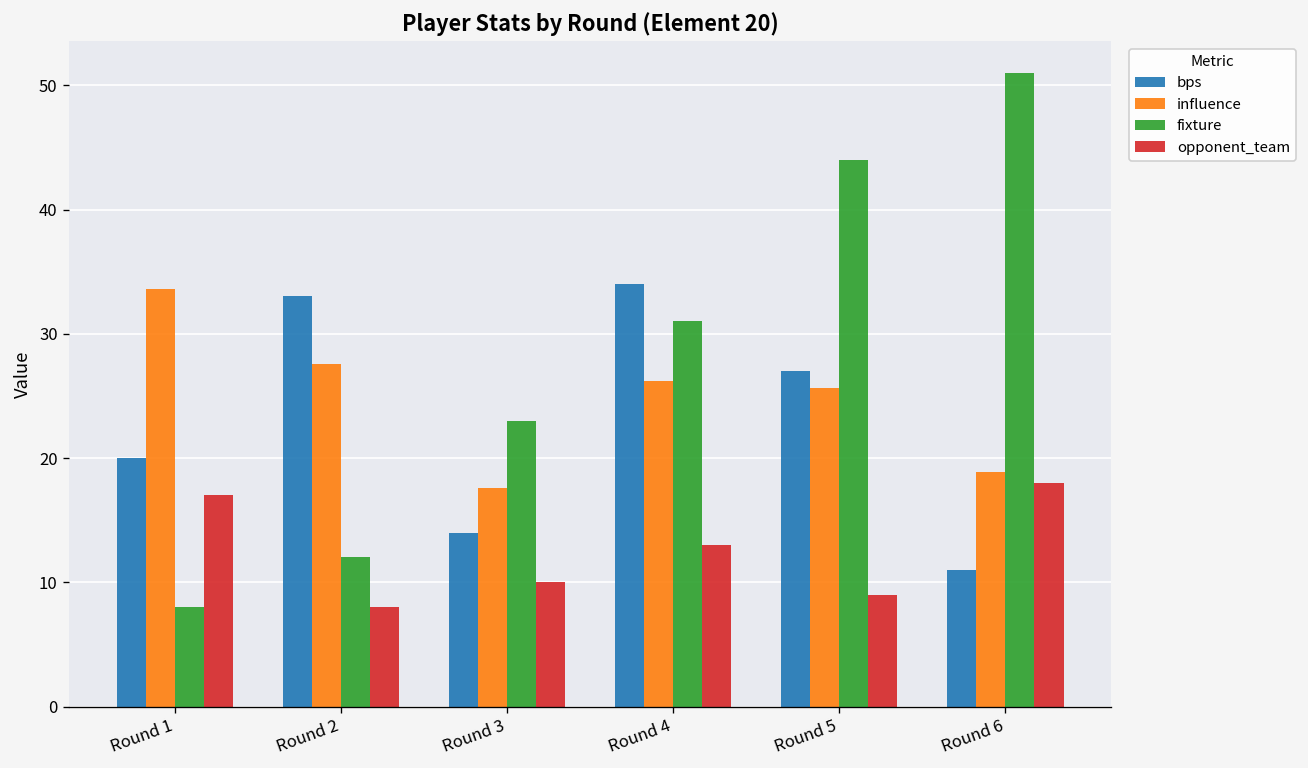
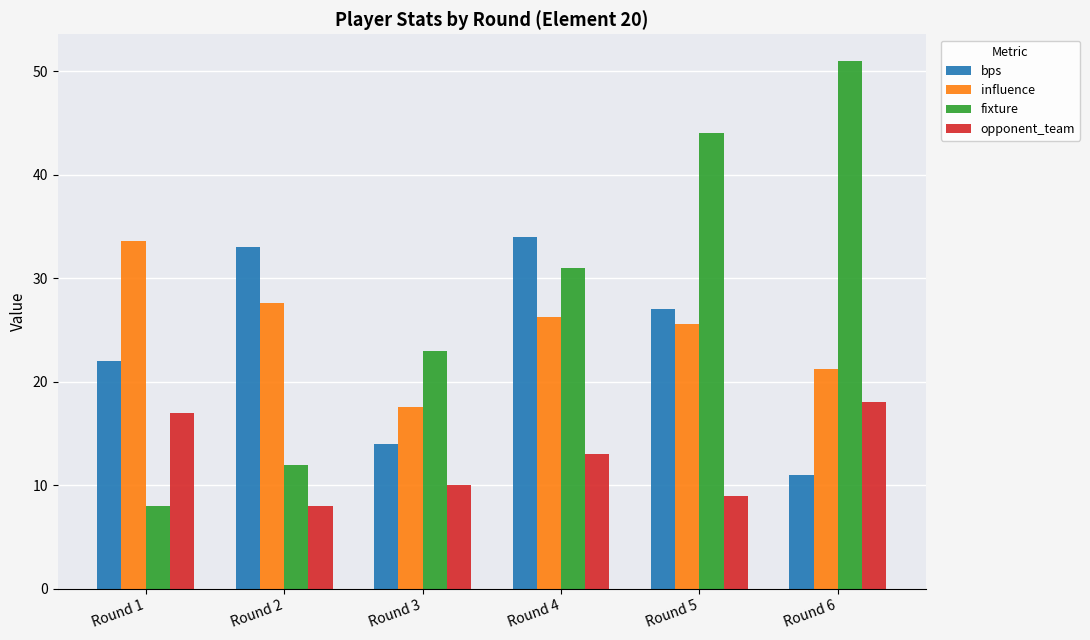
  {
    "bps": {
-     "Round 1": 20,
+     "Round 1": 22,
      "Round 2": 33,
      "Round 3": 14,
      "Round 4": 34,
      "Round 5": 27,
      "Round 6": 11
    },
    "influence": {
      "Round 1": 33.6,
      "Round 2": 27.6,
      "Round 3": 17.6,
      "Round 4": 26.2,
      "Round 5": 25.6,
-     "Round 6": 18.9
+     "Round 6": 21.2
    },
    "fixture": {
      "Round 1": 8.0,
      "Round 2": 12.0,
      "Round 3": 23.0,
      "Round 4": 31.0,
      "Round 5": 44.0,
      "Round 6": 51.0
    },
    "opponent_team": {
      "Round 1": 17.0,
      "Round 2": 8.0,
      "Round 3": 10.0,
      "Round 4": 13.0,
      "Round 5": 9.0,
      "Round 6": 18.0
    }
  }
